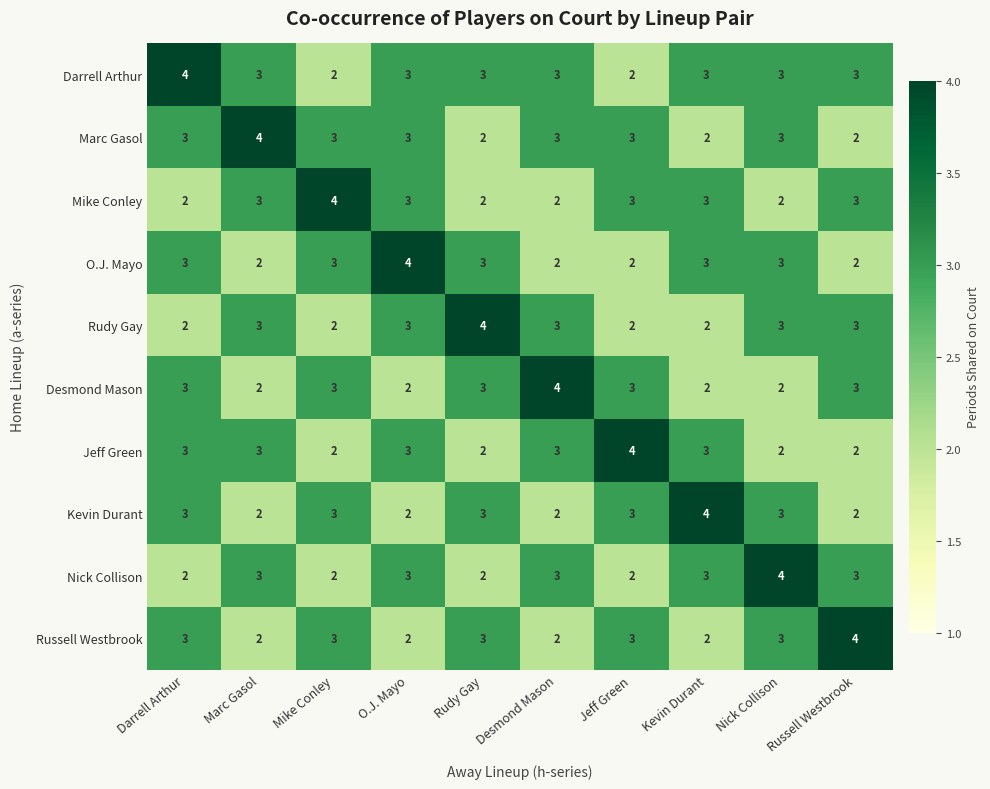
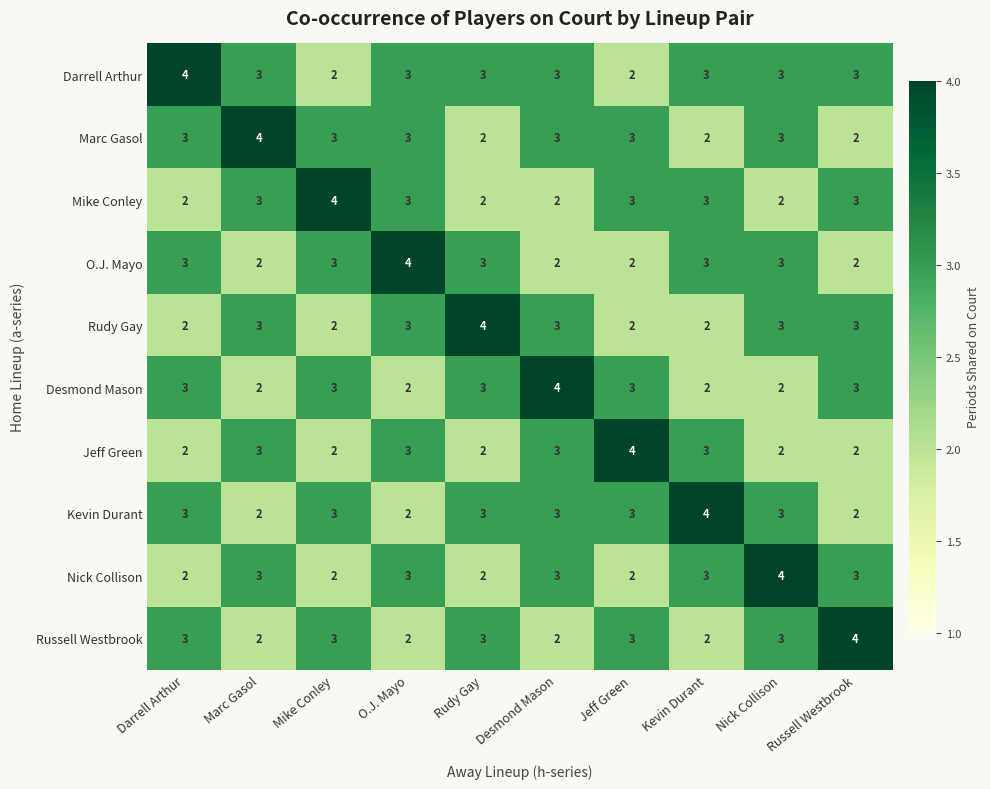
  {
    "Darrell Arthur": {
      "Darrell Arthur": 4,
      "Marc Gasol": 3,
      "Mike Conley": 2,
      "O.J. Mayo": 3,
      "Rudy Gay": 3,
      "Desmond Mason": 3,
      "Jeff Green": 2,
      "Kevin Durant": 3,
      "Nick Collison": 3,
      "Russell Westbrook": 3
    },
    "Marc Gasol": {
      "Darrell Arthur": 3,
      "Marc Gasol": 4,
      "Mike Conley": 3,
      "O.J. Mayo": 3,
      "Rudy Gay": 2,
      "Desmond Mason": 3,
      "Jeff Green": 3,
      "Kevin Durant": 2,
      "Nick Collison": 3,
      "Russell Westbrook": 2
    },
    "Mike Conley": {
      "Darrell Arthur": 2,
      "Marc Gasol": 3,
      "Mike Conley": 4,
      "O.J. Mayo": 3,
      "Rudy Gay": 2,
      "Desmond Mason": 2,
      "Jeff Green": 3,
      "Kevin Durant": 3,
      "Nick Collison": 2,
      "Russell Westbrook": 3
    },
    "O.J. Mayo": {
      "Darrell Arthur": 3,
      "Marc Gasol": 2,
      "Mike Conley": 3,
      "O.J. Mayo": 4,
      "Rudy Gay": 3,
      "Desmond Mason": 2,
      "Jeff Green": 2,
      "Kevin Durant": 3,
      "Nick Collison": 3,
      "Russell Westbrook": 2
    },
    "Rudy Gay": {
      "Darrell Arthur": 2,
      "Marc Gasol": 3,
      "Mike Conley": 2,
      "O.J. Mayo": 3,
      "Rudy Gay": 4,
      "Desmond Mason": 3,
      "Jeff Green": 2,
      "Kevin Durant": 2,
      "Nick Collison": 3,
      "Russell Westbrook": 3
    },
    "Desmond Mason": {
      "Darrell Arthur": 3,
      "Marc Gasol": 2,
      "Mike Conley": 3,
      "O.J. Mayo": 2,
      "Rudy Gay": 3,
      "Desmond Mason": 4,
      "Jeff Green": 3,
      "Kevin Durant": 2,
      "Nick Collison": 2,
      "Russell Westbrook": 3
    },
    "Jeff Green": {
-     "Darrell Arthur": 3,
+     "Darrell Arthur": 2,
      "Marc Gasol": 3,
      "Mike Conley": 2,
      "O.J. Mayo": 3,
      "Rudy Gay": 2,
      "Desmond Mason": 3,
      "Jeff Green": 4,
      "Kevin Durant": 3,
      "Nick Collison": 2,
      "Russell Westbrook": 2
    },
    "Kevin Durant": {
      "Darrell Arthur": 3,
      "Marc Gasol": 2,
      "Mike Conley": 3,
      "O.J. Mayo": 2,
      "Rudy Gay": 3,
-     "Desmond Mason": 2,
+     "Desmond Mason": 3,
      "Jeff Green": 3,
      "Kevin Durant": 4,
      "Nick Collison": 3,
      "Russell Westbrook": 2
    },
    "Nick Collison": {
      "Darrell Arthur": 2,
      "Marc Gasol": 3,
      "Mike Conley": 2,
      "O.J. Mayo": 3,
      "Rudy Gay": 2,
      "Desmond Mason": 3,
      "Jeff Green": 2,
      "Kevin Durant": 3,
      "Nick Collison": 4,
      "Russell Westbrook": 3
    },
    "Russell Westbrook": {
      "Darrell Arthur": 3,
      "Marc Gasol": 2,
      "Mike Conley": 3,
      "O.J. Mayo": 2,
      "Rudy Gay": 3,
      "Desmond Mason": 2,
      "Jeff Green": 3,
      "Kevin Durant": 2,
      "Nick Collison": 3,
      "Russell Westbrook": 4
    }
  }
